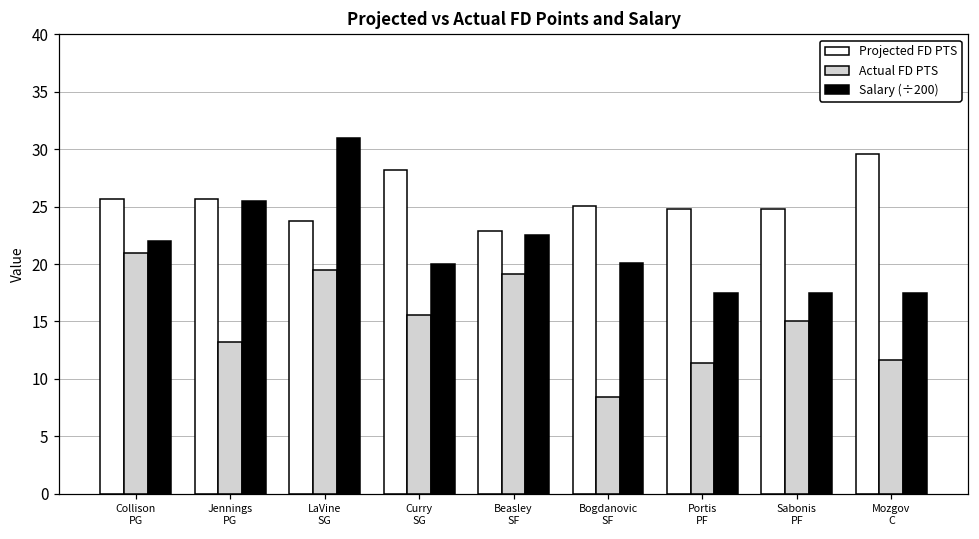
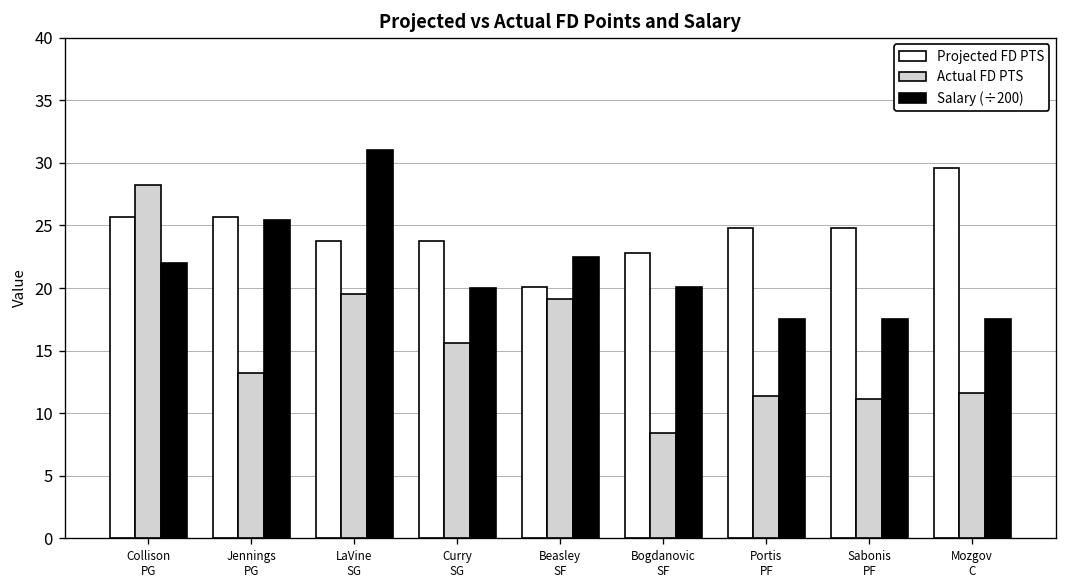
  {
    "Projected FD PTS": {
      "Collison PG": 25.6,
      "Jennings PG": 25.6,
      "LaVine SG": 23.8,
-     "Curry SG": 28.2,
-     "Beasley SF": 22.8,
-     "Bogdanovic SF": 25.1,
+     "Curry SG": 23.8,
+     "Beasley SF": 20.1,
+     "Bogdanovic SF": 22.8,
      "Portis PF": 24.8,
      "Sabonis PF": 24.8,
      "Mozgov C": 29.6
    },
    "Actual FD PTS": {
-     "Collison PG": 21.0,
+     "Collison PG": 28.2,
      "Jennings PG": 13.2,
      "LaVine SG": 19.5,
      "Curry SG": 15.6,
      "Beasley SF": 19.1,
      "Bogdanovic SF": 8.4,
      "Portis PF": 11.4,
-     "Sabonis PF": 15.0,
+     "Sabonis PF": 11.1,
      "Mozgov C": 11.6
    },
    "Salary (÷200)": {
      "Collison PG": 22.0,
      "Jennings PG": 25.5,
      "LaVine SG": 31.0,
      "Curry SG": 20.0,
      "Beasley SF": 22.5,
      "Bogdanovic SF": 20.1,
      "Portis PF": 17.5,
      "Sabonis PF": 17.5,
      "Mozgov C": 17.5
    }
  }
